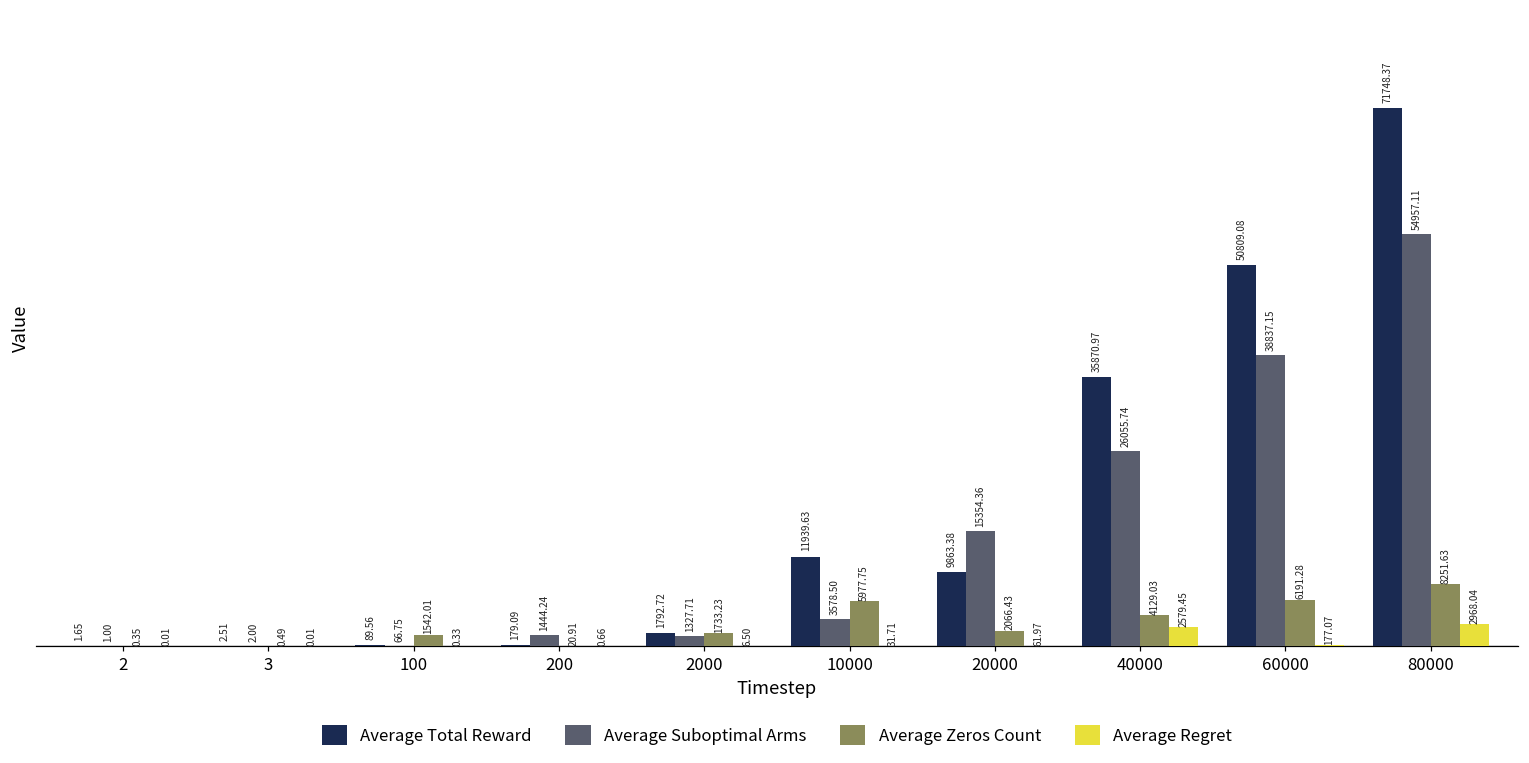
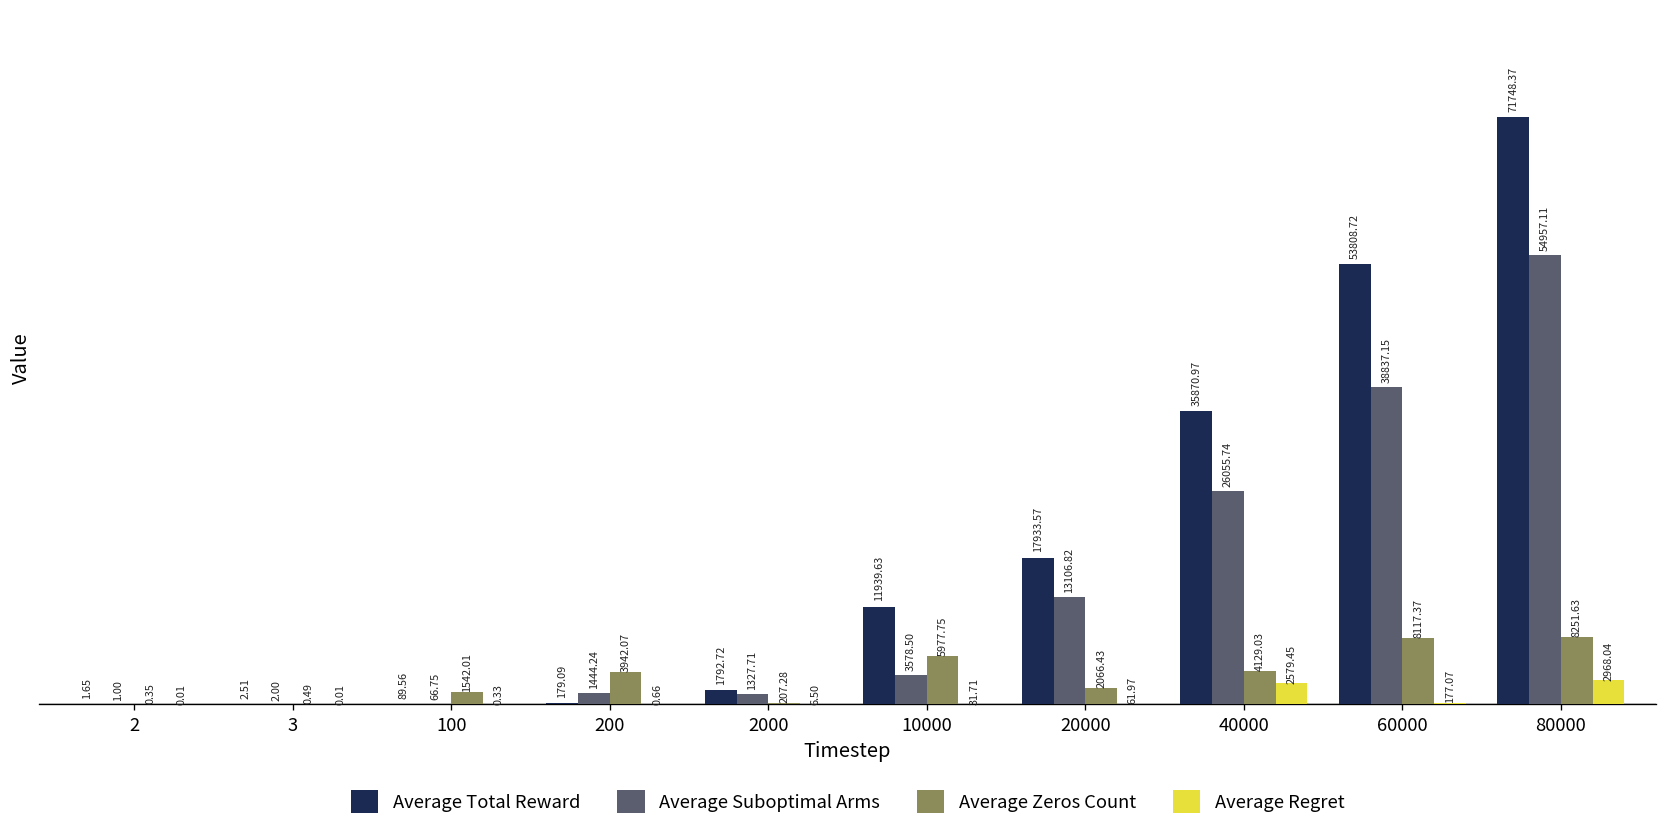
  {
    "Average Total Reward": {
      "2": 1.65,
      "3": 2.51,
      "100": 89.56,
      "200": 179.09,
      "2000": 1792.72,
      "10000": 11939.63,
-     "20000": 9863.38,
+     "20000": 17933.57,
      "40000": 35870.97,
-     "60000": 50809.08,
+     "60000": 53808.72,
      "80000": 71748.37
    },
    "Average Suboptimal Arms": {
      "2": 1.00,
      "3": 2.00,
      "100": 66.75,
      "200": 1444.24,
      "2000": 1327.71,
      "10000": 3578.50,
-     "20000": 15354.36,
+     "20000": 13106.82,
      "40000": 26055.74,
      "60000": 38837.15,
      "80000": 54957.11
    },
    "Average Zeros Count": {
      "2": 0.35,
      "3": 0.49,
      "100": 1542.01,
-     "200": 20.91,
-     "2000": 1733.23,
+     "200": 3942.07,
+     "2000": 207.28,
      "10000": 5977.75,
      "20000": 2066.43,
      "40000": 4129.03,
-     "60000": 6191.28,
+     "60000": 8117.37,
      "80000": 8251.63
    },
    "Average Regret": {
      "2": 0.01,
      "3": 0.01,
      "100": 0.33,
      "200": 0.66,
      "2000": 6.50,
      "10000": 31.71,
      "20000": 61.97,
      "40000": 2579.45,
      "60000": 177.07,
      "80000": 2968.04
    }
  }
